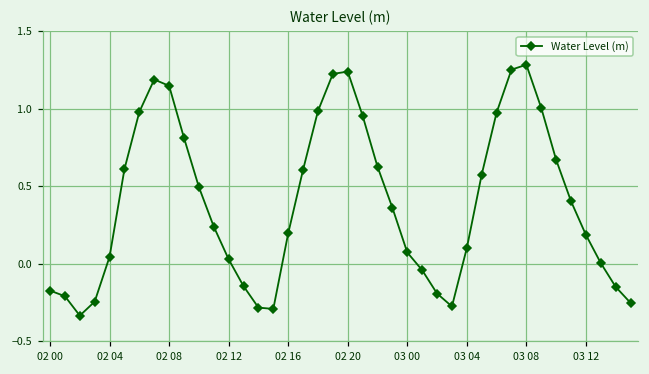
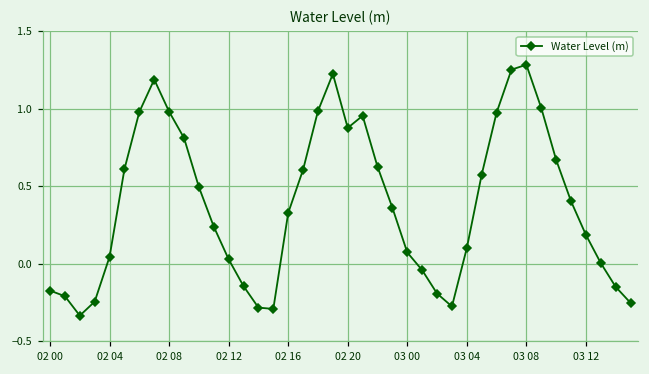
  {
    "02 00": -0.17,
    "02 04": 0.05,
-   "02 08": 1.15,
+   "02 08": 0.98,
    "02 12": 0.03,
-   "02 16": 0.20,
-   "02 20": 1.24,
+   "02 16": 0.33,
+   "02 20": 0.88,
    "03 00": 0.07,
    "03 04": 0.10,
    "03 08": 1.28,
    "03 12": 0.19
  }
